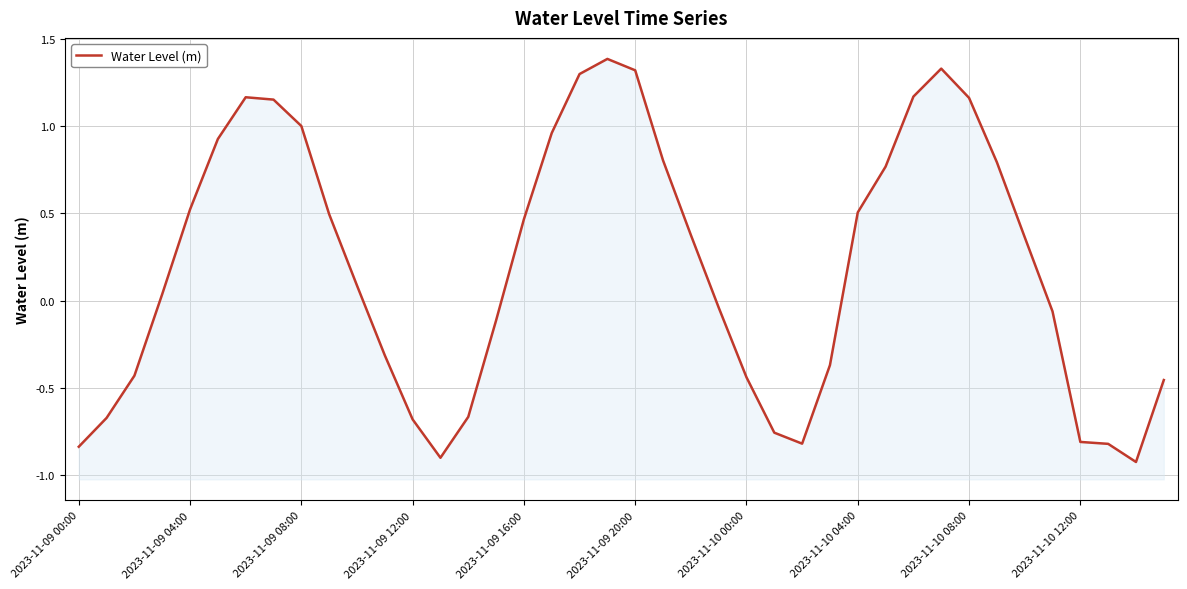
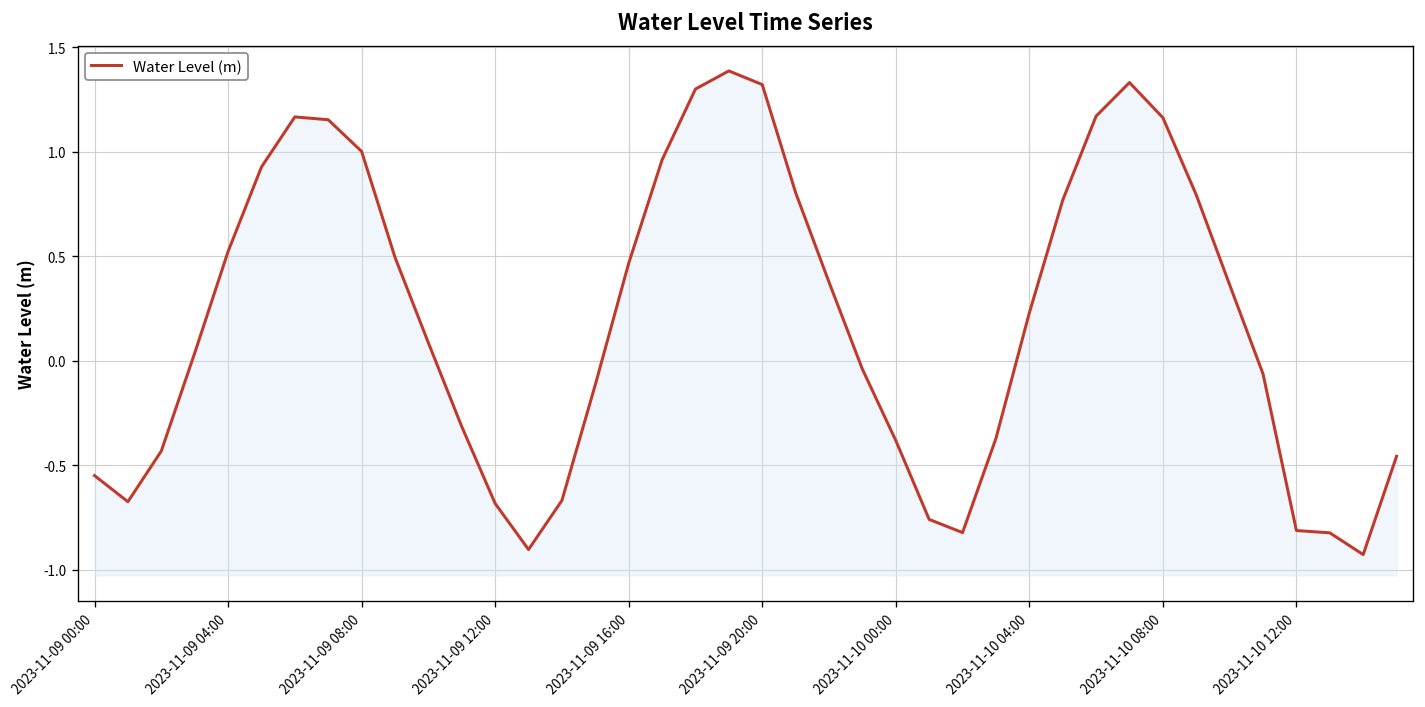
  {
-   "2023-11-09 00:00": -0.84,
+   "2023-11-09 00:00": -0.55,
    "2023-11-09 04:00": 0.52,
    "2023-11-09 08:00": 1.00,
    "2023-11-09 12:00": -0.68,
    "2023-11-09 16:00": 0.47,
    "2023-11-09 20:00": 1.32,
-   "2023-11-10 00:00": -0.44,
-   "2023-11-10 04:00": 0.51,
+   "2023-11-10 00:00": -0.38,
+   "2023-11-10 04:00": 0.23,
    "2023-11-10 08:00": 1.16,
    "2023-11-10 12:00": -0.81
  }
